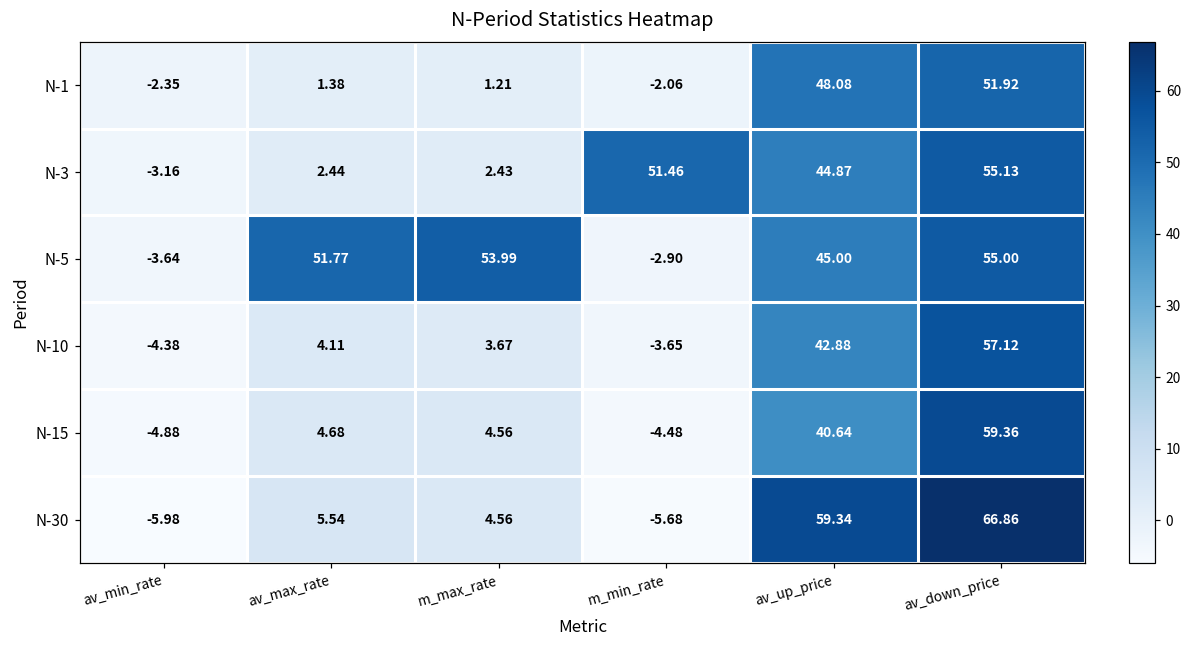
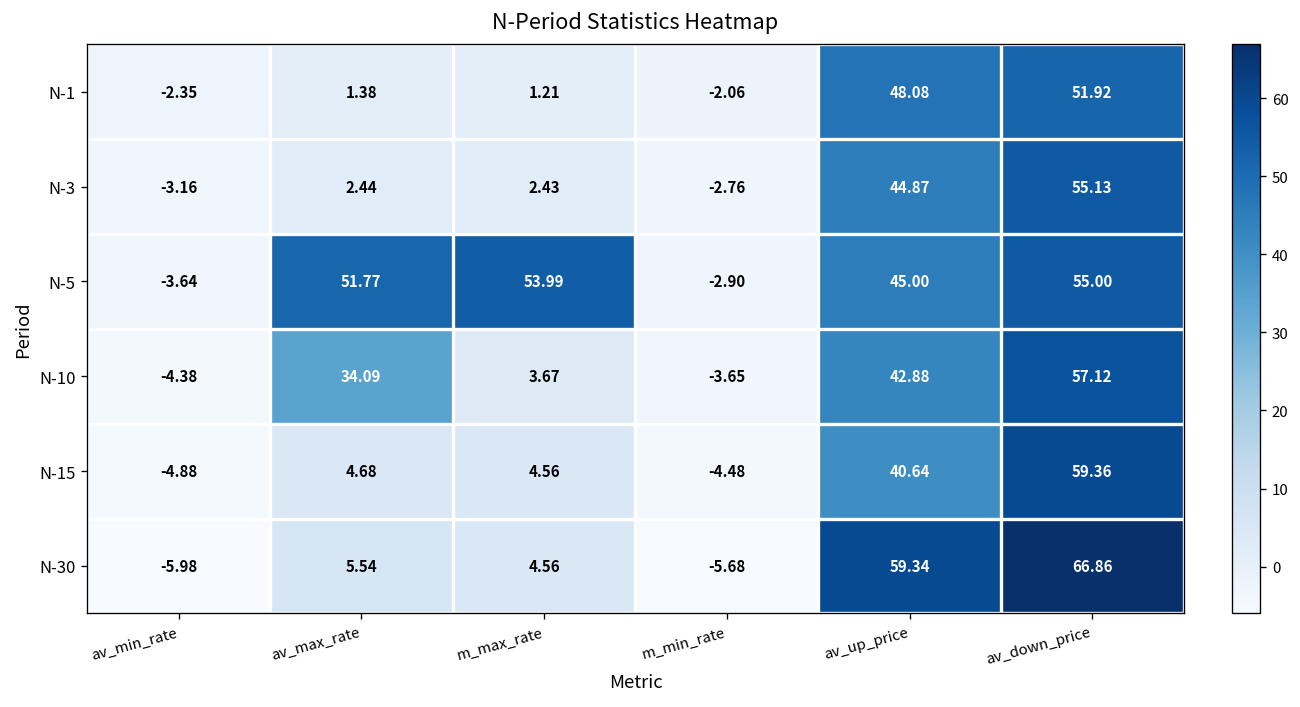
  {
    "N-1": {
      "av_min_rate": -2.35,
      "av_max_rate": 1.38,
      "m_max_rate": 1.21,
      "m_min_rate": -2.06,
      "av_up_price": 48.08,
      "av_down_price": 51.92
    },
    "N-3": {
      "av_min_rate": -3.16,
      "av_max_rate": 2.44,
      "m_max_rate": 2.43,
-     "m_min_rate": 51.46,
+     "m_min_rate": -2.76,
      "av_up_price": 44.87,
      "av_down_price": 55.13
    },
    "N-5": {
      "av_min_rate": -3.64,
      "av_max_rate": 51.77,
      "m_max_rate": 53.99,
      "m_min_rate": -2.90,
      "av_up_price": 45.00,
      "av_down_price": 55.00
    },
    "N-10": {
      "av_min_rate": -4.38,
-     "av_max_rate": 4.11,
+     "av_max_rate": 34.09,
      "m_max_rate": 3.67,
      "m_min_rate": -3.65,
      "av_up_price": 42.88,
      "av_down_price": 57.12
    },
    "N-15": {
      "av_min_rate": -4.88,
      "av_max_rate": 4.68,
      "m_max_rate": 4.56,
      "m_min_rate": -4.48,
      "av_up_price": 40.64,
      "av_down_price": 59.36
    },
    "N-30": {
      "av_min_rate": -5.98,
      "av_max_rate": 5.54,
      "m_max_rate": 4.56,
      "m_min_rate": -5.68,
      "av_up_price": 59.34,
      "av_down_price": 66.86
    }
  }
